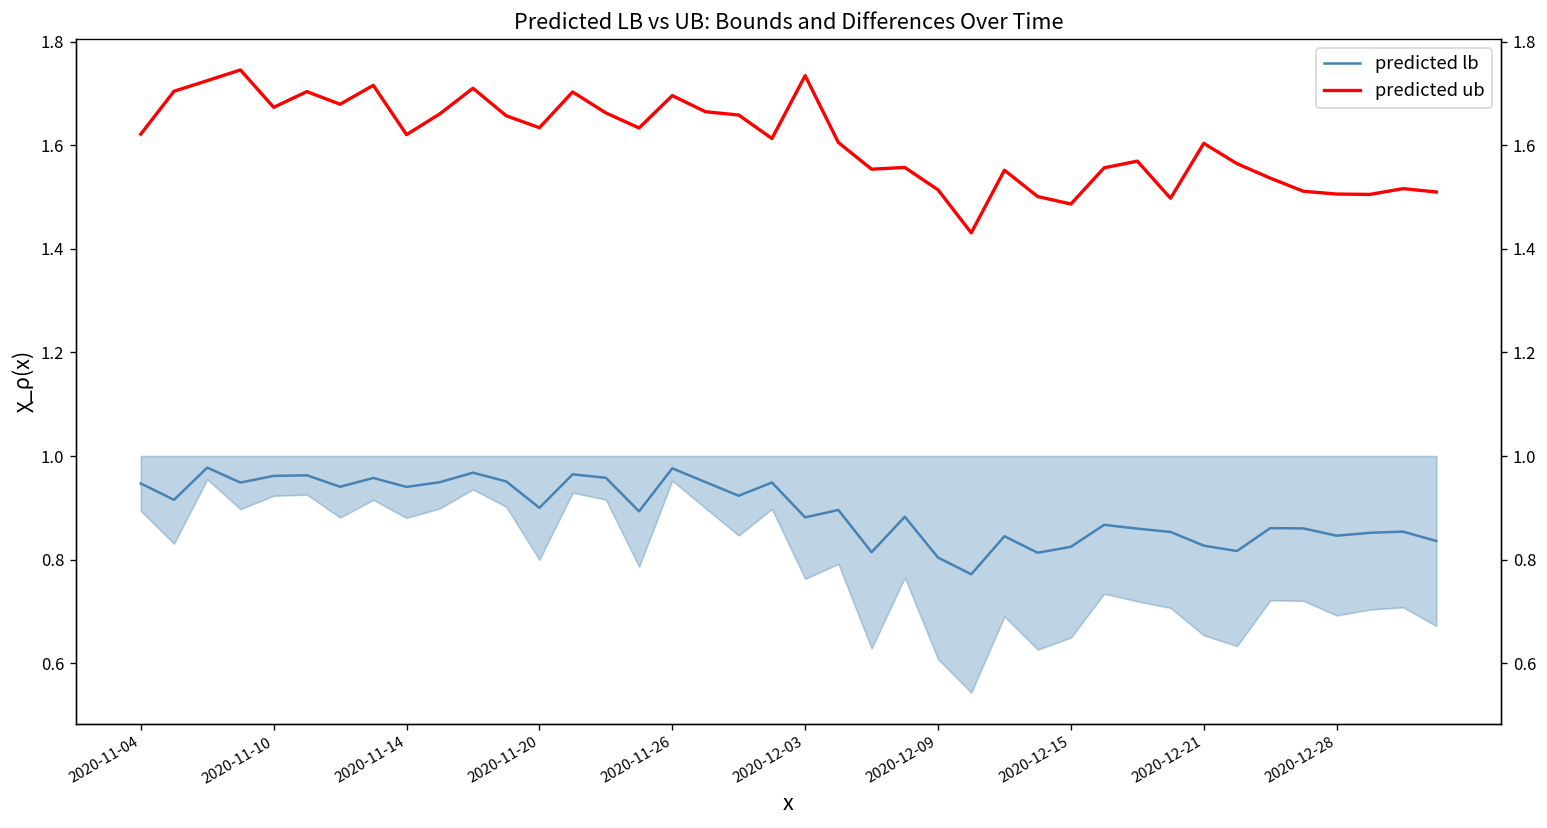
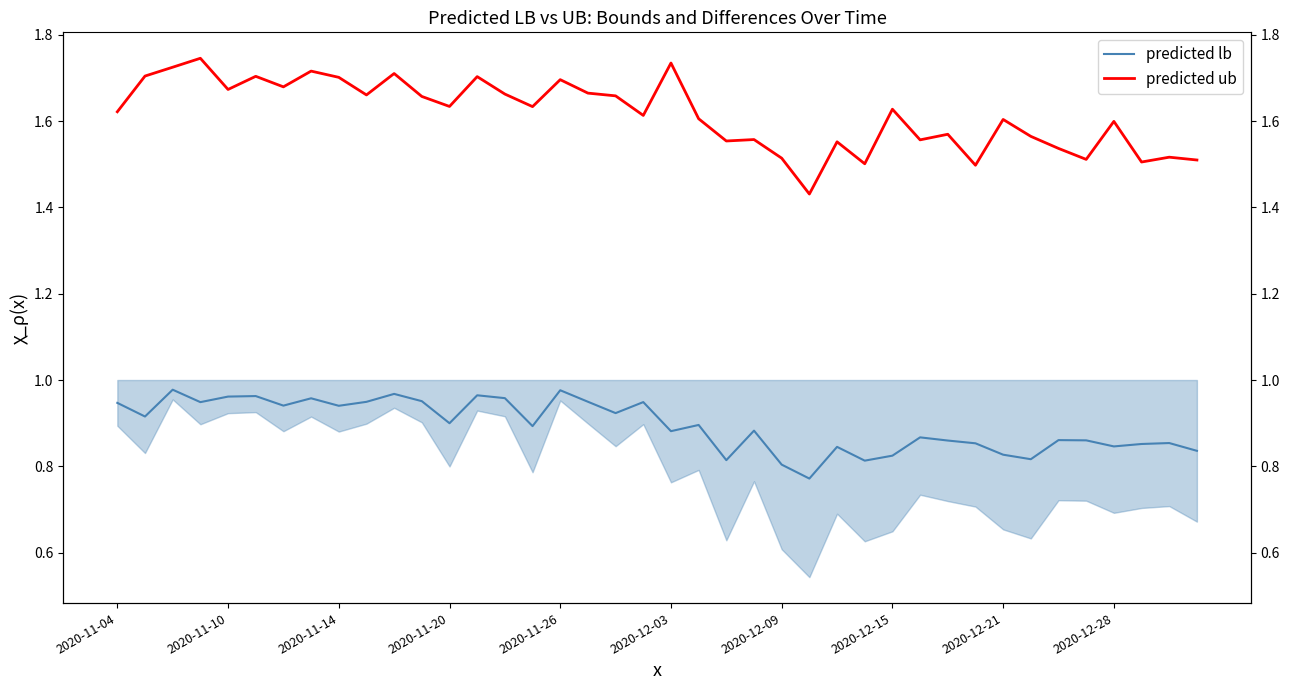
  {
    "predicted ub": {
      "2020-11-04": 1.62,
      "2020-11-10": 1.67,
-     "2020-11-14": 1.62,
+     "2020-11-14": 1.70,
      "2020-11-20": 1.63,
      "2020-11-26": 1.70,
      "2020-12-03": 1.73,
      "2020-12-09": 1.51,
-     "2020-12-15": 1.49,
+     "2020-12-15": 1.63,
      "2020-12-21": 1.60,
-     "2020-12-28": 1.51
+     "2020-12-28": 1.60
    }
  }
